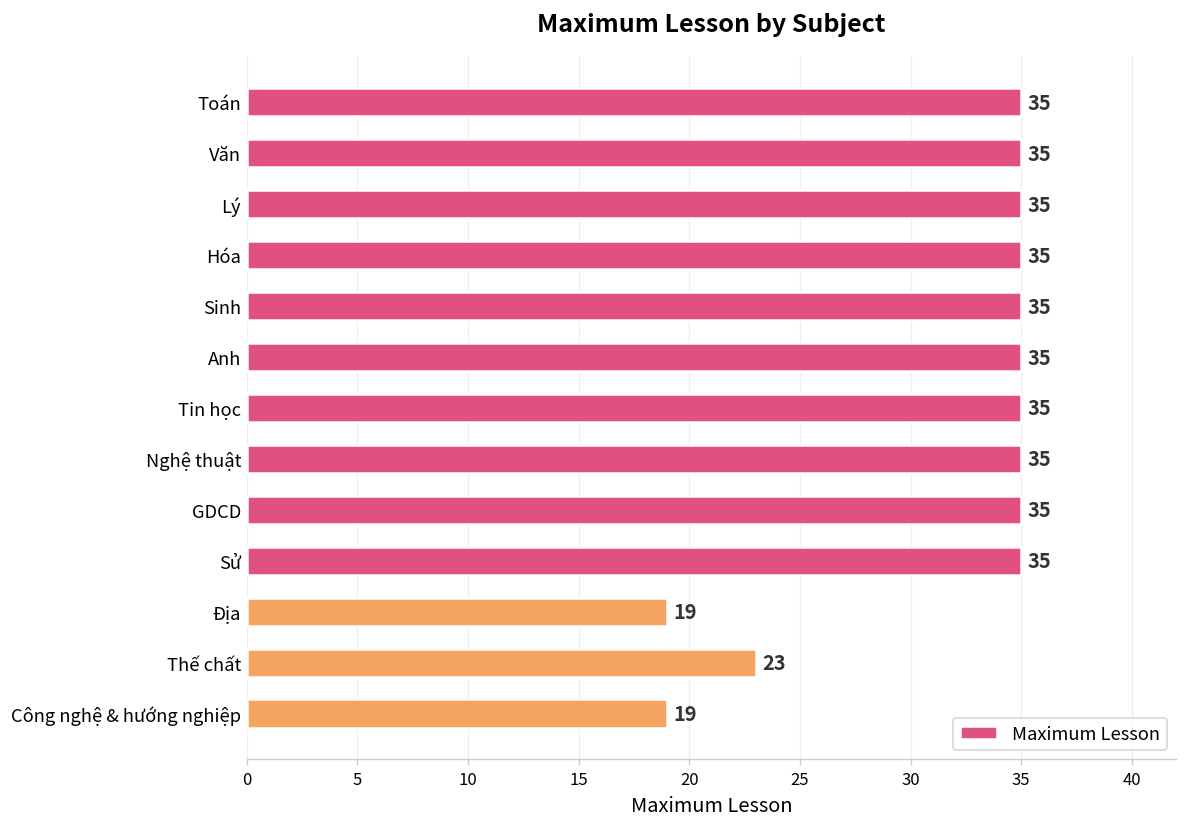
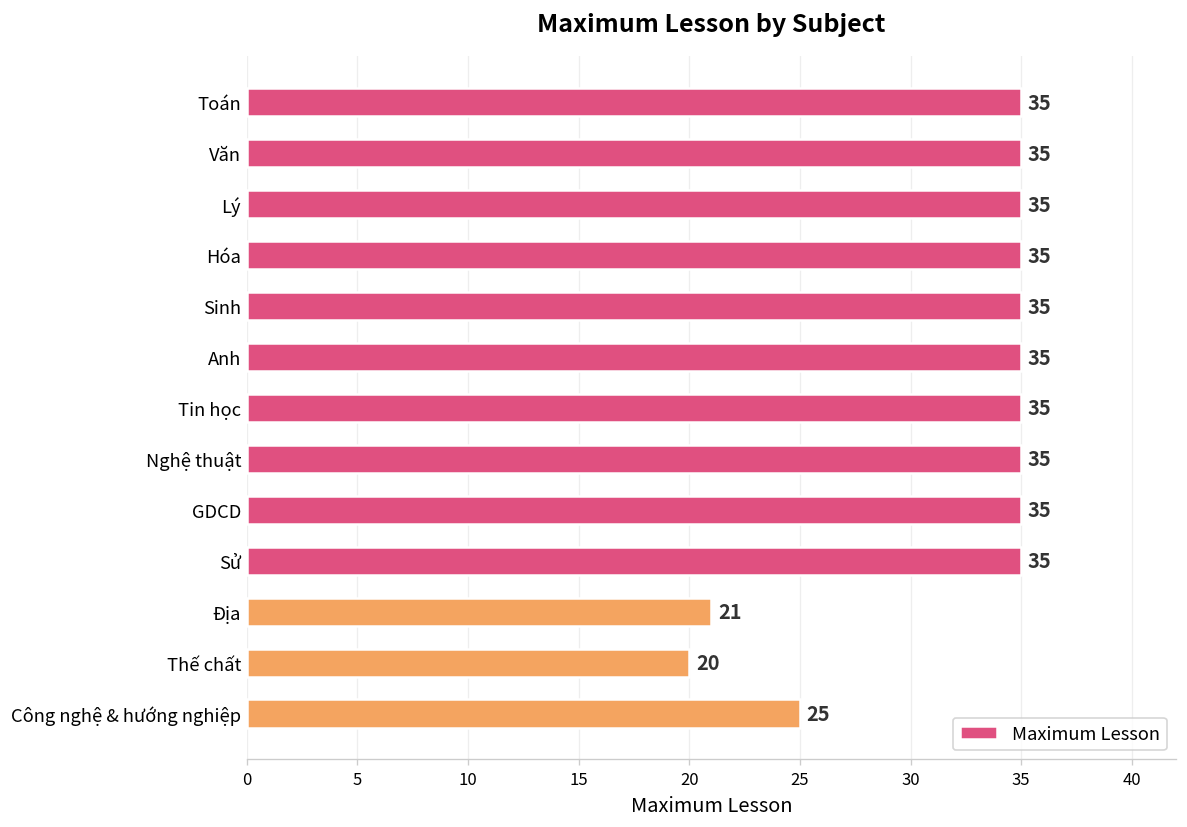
  {
    "Toán": 35,
    "Văn": 35,
    "Lý": 35,
    "Hóa": 35,
    "Sinh": 35,
    "Anh": 35,
    "Tin học": 35,
    "Nghệ thuật": 35,
    "GDCD": 35,
    "Sử": 35,
-   "Địa": 19,
-   "Thế chất": 23,
-   "Công nghệ & hướng nghiệp": 19
+   "Địa": 21,
+   "Thế chất": 20,
+   "Công nghệ & hướng nghiệp": 25
  }
